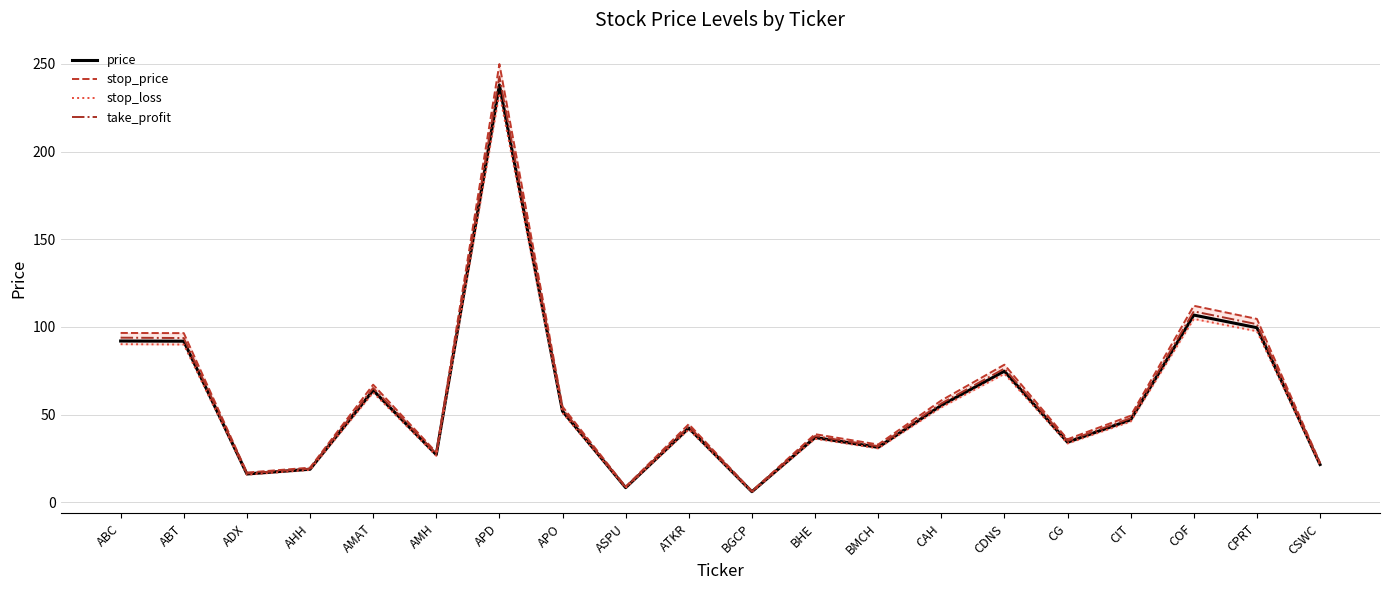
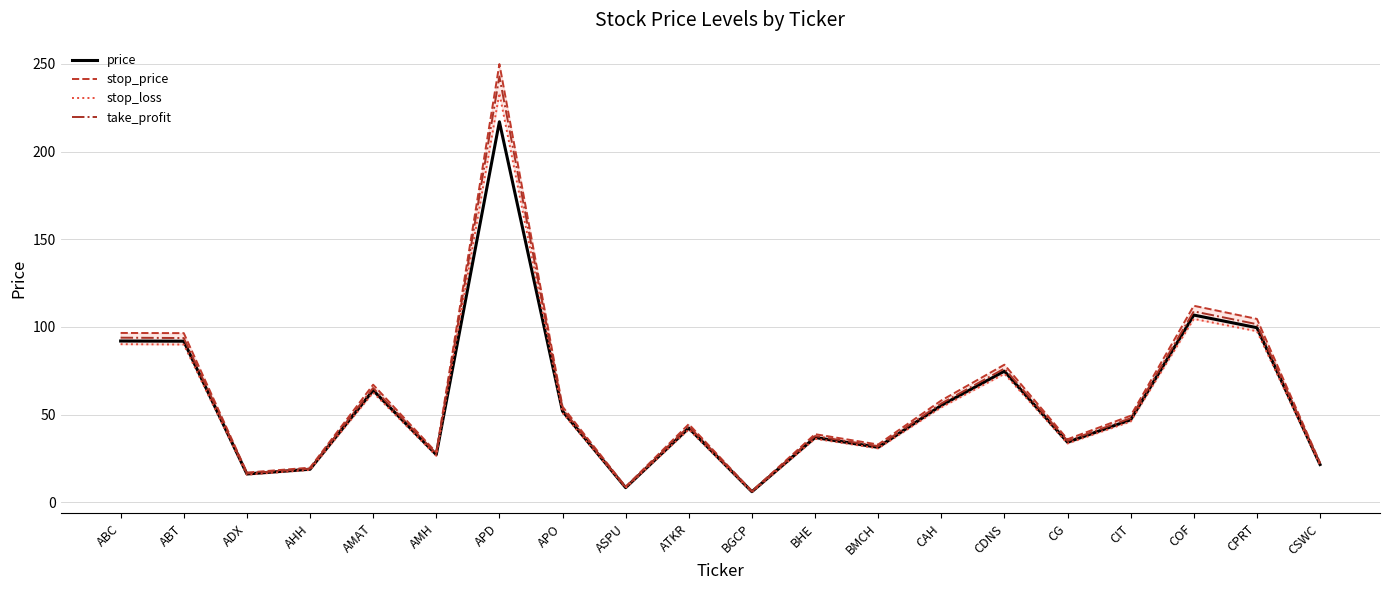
  {
    "price": {
      "ABC": 92,
      "ABT": 92,
-     "APD": 238,
+     "APD": 217,
      "CDNS": 75,
      "COF": 107,
      "CPRT": 100
    }
  }
